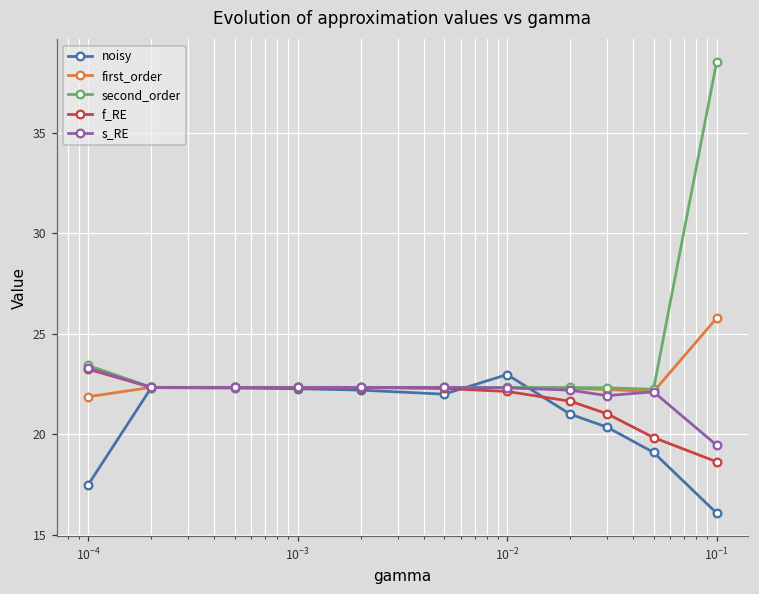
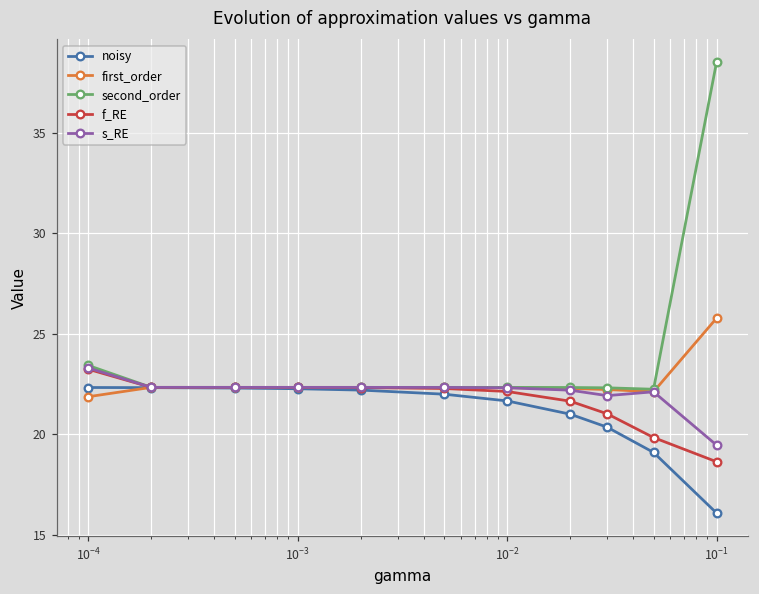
  {
    "noisy": {
-     "10^-4": 17.5,
-     "10^-2": 23.0,
+     "10^-4": 22.3,
+     "10^-2": 21.7,
      "10^-1": 16.1
    },
    "first_order": {
      "10^-4": 21.9,
      "10^-1": 25.8
    },
    "second_order": {
      "10^-1": 38.5
    },
    "f_RE": {
      "10^-2": 22.1,
      "10^-1": 18.6
    },
    "s_RE": {
      "10^-1": 19.5
    }
  }
